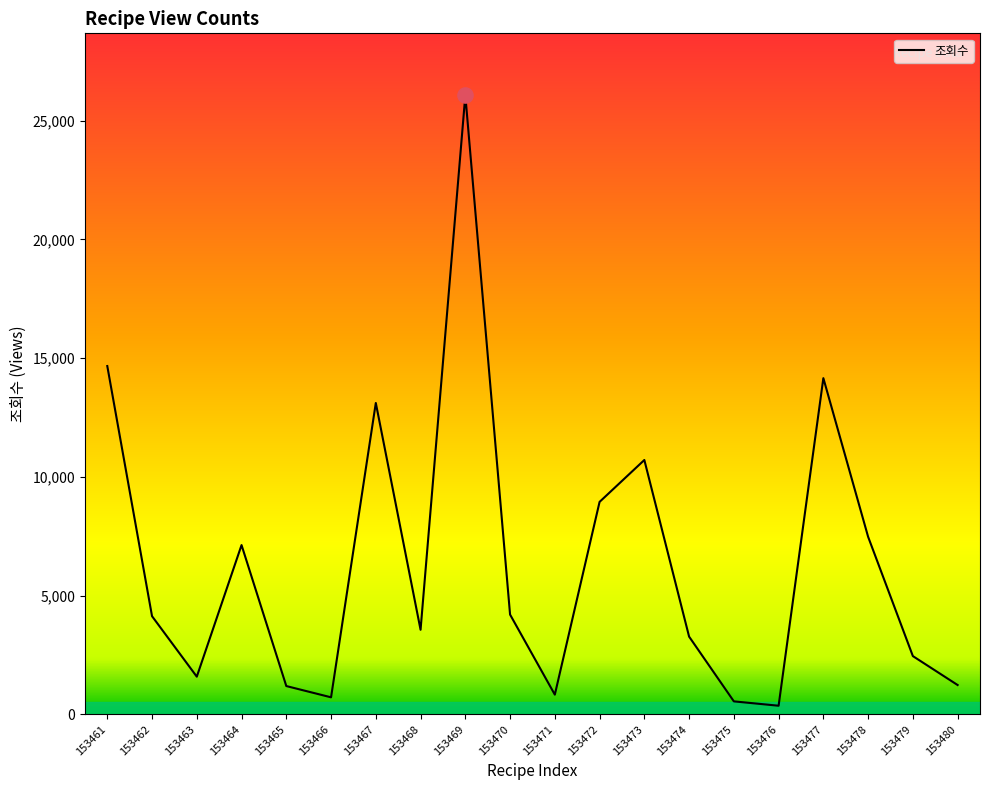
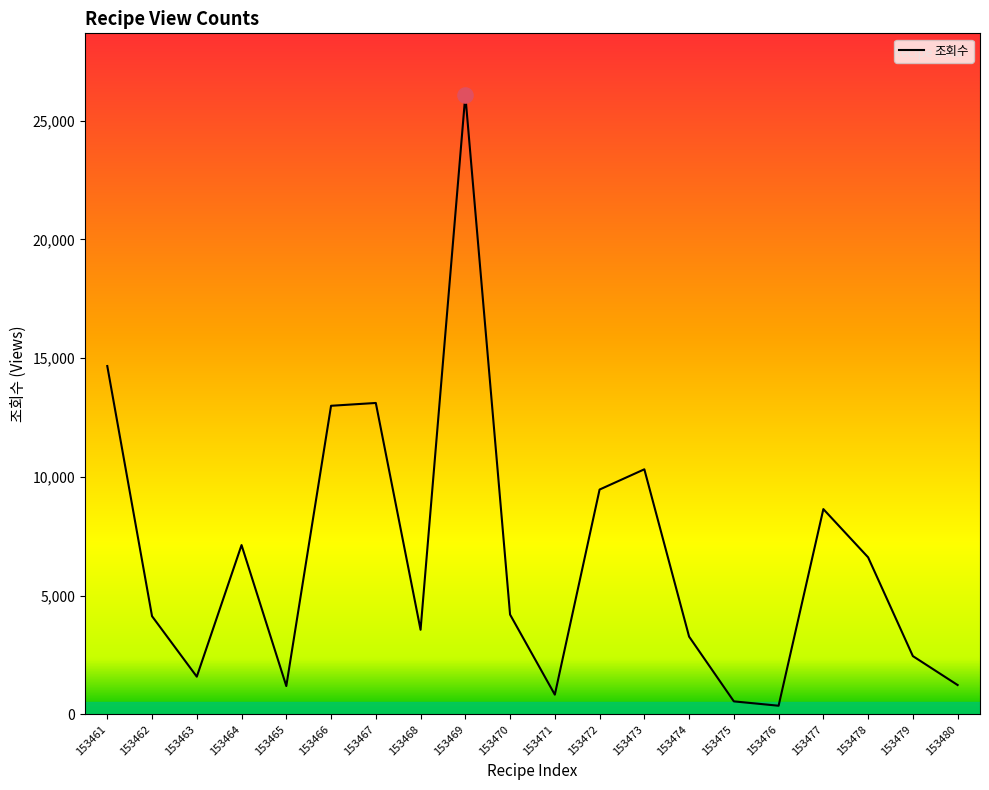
  {
    "조회수": {
      "153461": "14,700",
      "153462": "4,100",
      "153463": "1,600",
      "153464": "7,100",
      "153465": "1,200",
-     "153466": "700",
+     "153466": "13,000",
      "153467": "13,100",
      "153468": "3,600",
      "153470": "4,200",
      "153471": "800",
-     "153472": "9,000",
-     "153473": "10,700",
+     "153472": "9,500",
+     "153473": "10,300",
      "153474": "3,300",
      "153475": "500",
-     "153477": "14,200",
-     "153478": "7,500",
+     "153477": "8,600",
+     "153478": "6,600",
      "153479": "2,500",
      "153480": "1,200"
    }
  }
